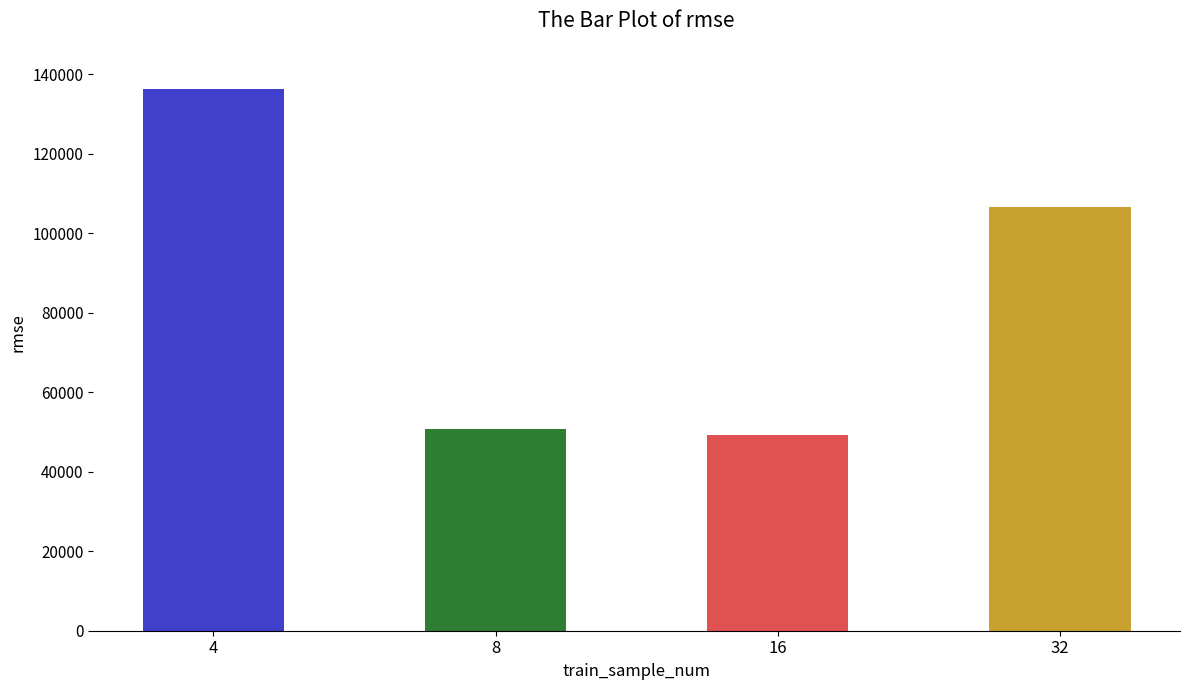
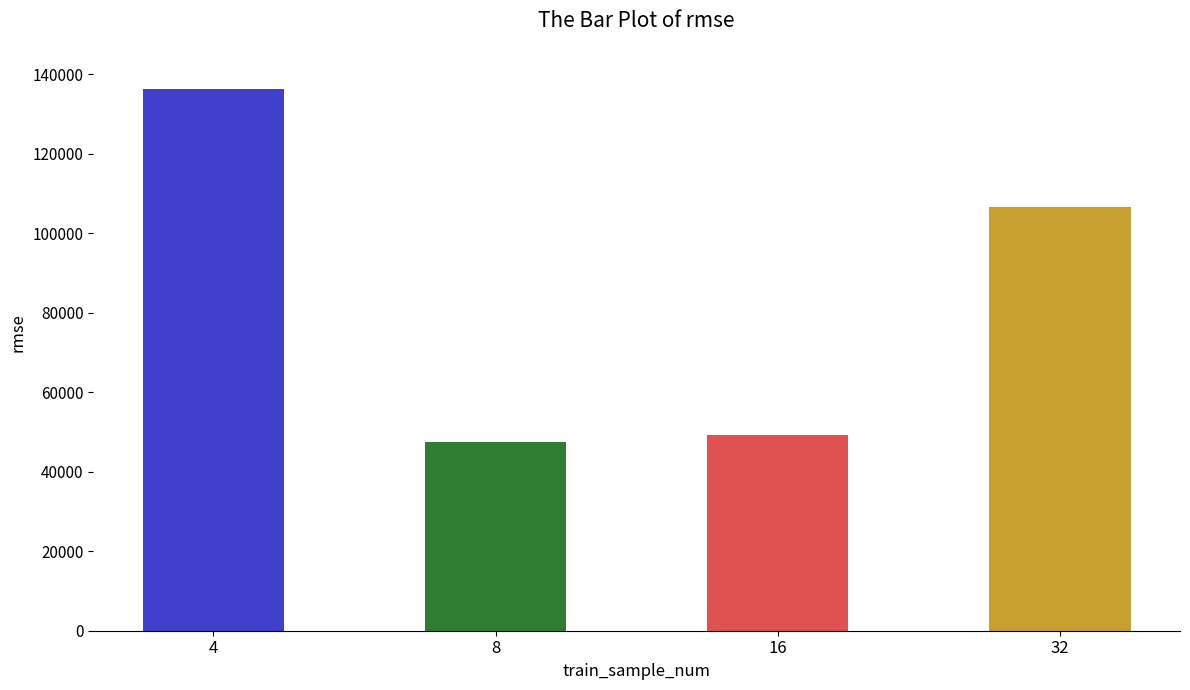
  {
    "4": 136000,
-   "8": 51000,
+   "8": 47000,
    "16": 49000,
    "32": 106000
  }
